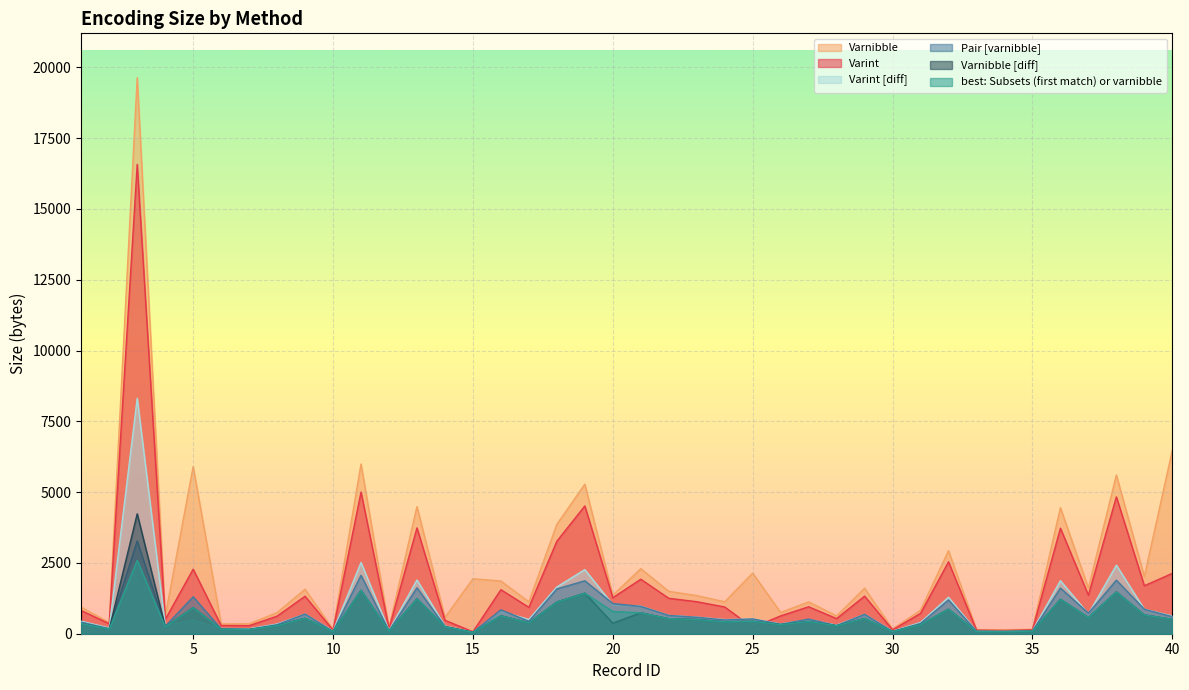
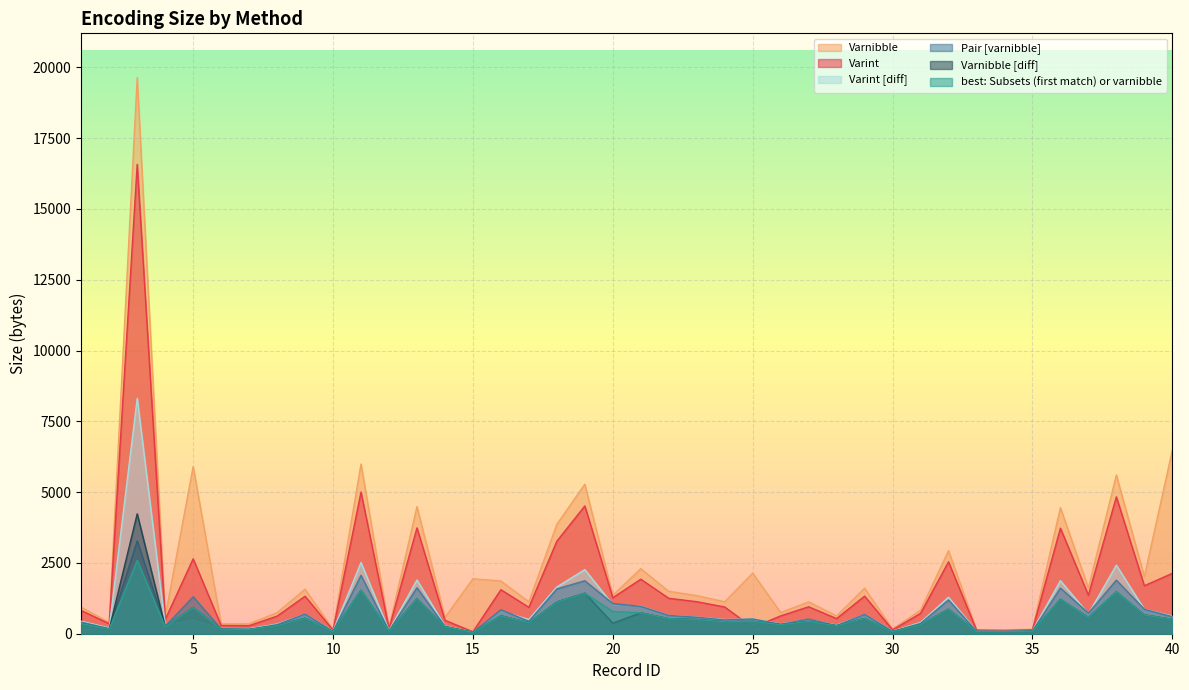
  {
    "Varnibble": {
      "5": 5900,
      "15": 1900,
      "25": 2100,
      "40": 6500
    },
    "Varint": {
-     "5": 2300,
+     "5": 2600,
      "25": 200,
      "40": 2100
    },
    "Varint [diff]": {
      "5": 500
    },
    "Varnibble [diff]": {
      "20": 400
    }
  }
